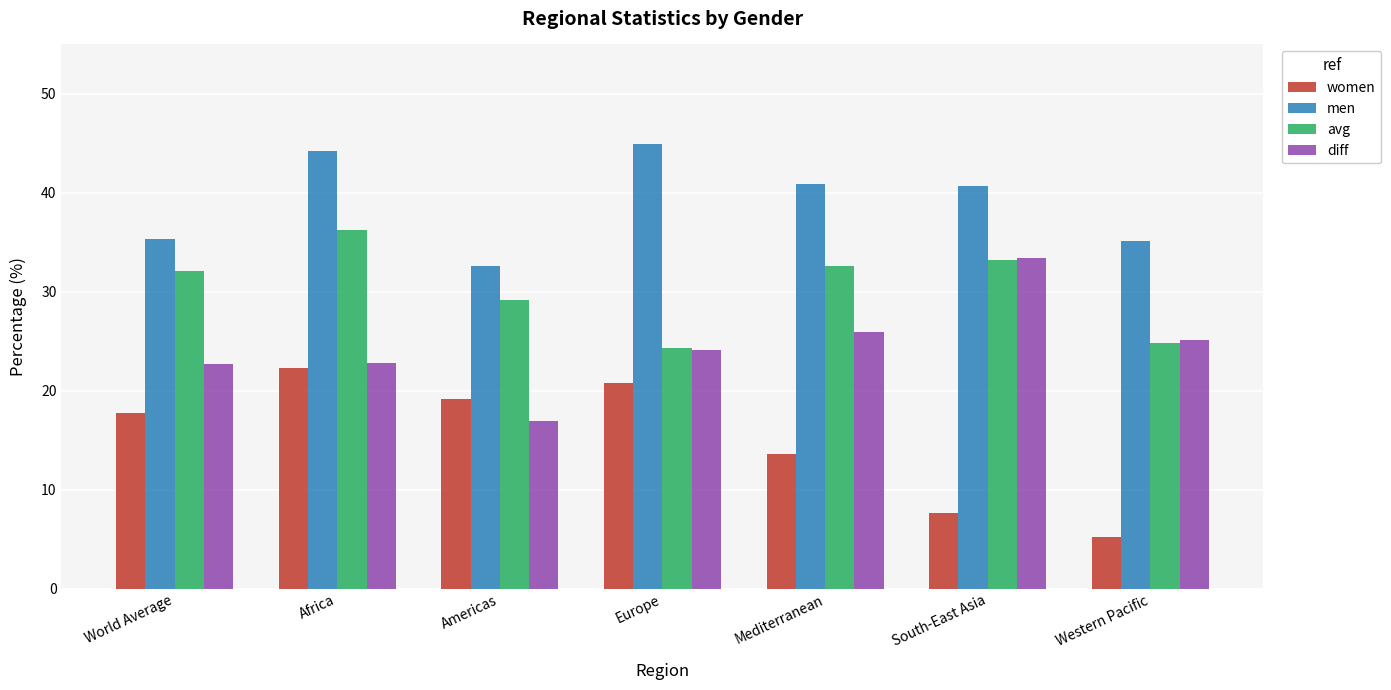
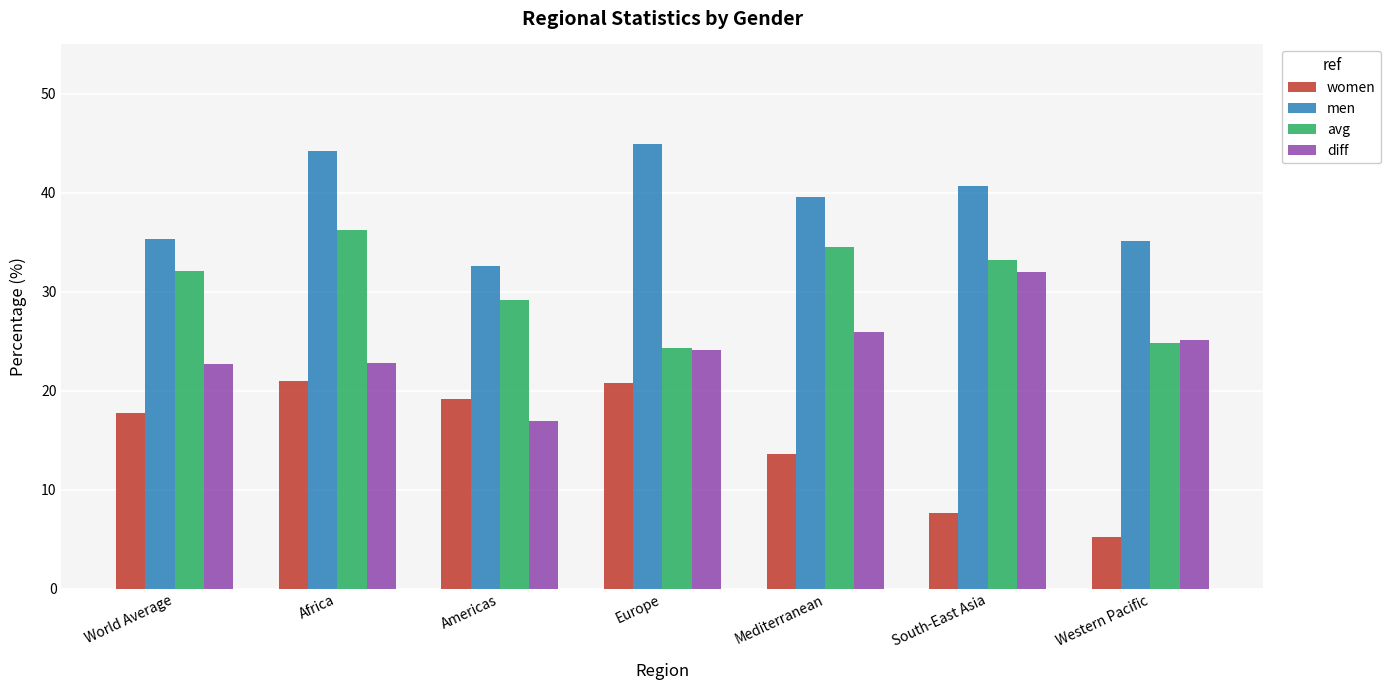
  {
    "women": {
      "World Average": 18,
-     "Africa": 22,
+     "Africa": 21,
      "Americas": 19,
      "Europe": 21,
      "Mediterranean": 14,
      "South-East Asia": 8,
      "Western Pacific": 5
    },
    "men": {
      "World Average": 35,
      "Africa": 44,
      "Americas": 33,
      "Europe": 45,
-     "Mediterranean": 41,
+     "Mediterranean": 40,
      "South-East Asia": 41,
      "Western Pacific": 35
    },
    "avg": {
      "World Average": 32,
      "Africa": 36,
      "Americas": 29,
      "Europe": 24,
-     "Mediterranean": 33,
+     "Mediterranean": 35,
      "South-East Asia": 33,
      "Western Pacific": 25
    },
    "diff": {
      "World Average": 23,
      "Africa": 23,
      "Americas": 17,
      "Europe": 24,
      "Mediterranean": 26,
-     "South-East Asia": 33,
+     "South-East Asia": 32,
      "Western Pacific": 25
    }
  }
